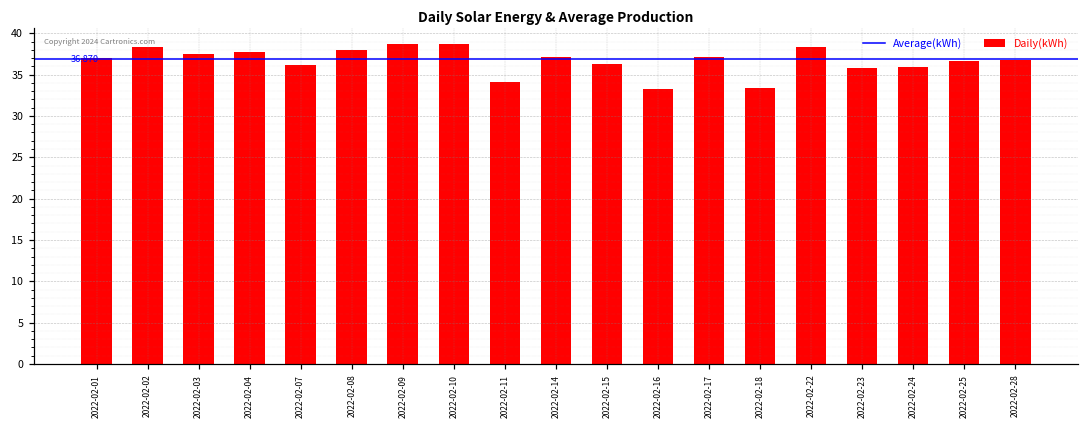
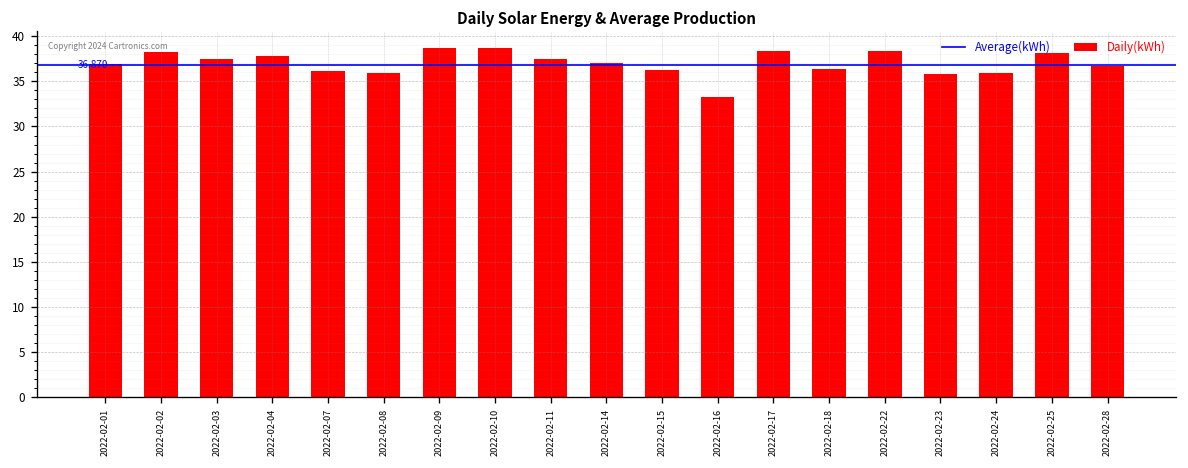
  {
    "2022-02-03": 37,
    "2022-02-04": 38,
    "2022-02-07": 36,
-   "2022-02-08": 38,
+   "2022-02-08": 36,
    "2022-02-09": 39,
    "2022-02-10": 39,
-   "2022-02-11": 34,
+   "2022-02-11": 38,
    "2022-02-14": 37,
    "2022-02-15": 36,
    "2022-02-16": 33,
-   "2022-02-17": 37,
-   "2022-02-18": 33,
+   "2022-02-17": 38,
+   "2022-02-18": 36,
    "2022-02-22": 38,
    "2022-02-23": 36,
    "2022-02-24": 36,
-   "2022-02-25": 37,
+   "2022-02-25": 38,
    "2022-02-28": 37
  }
